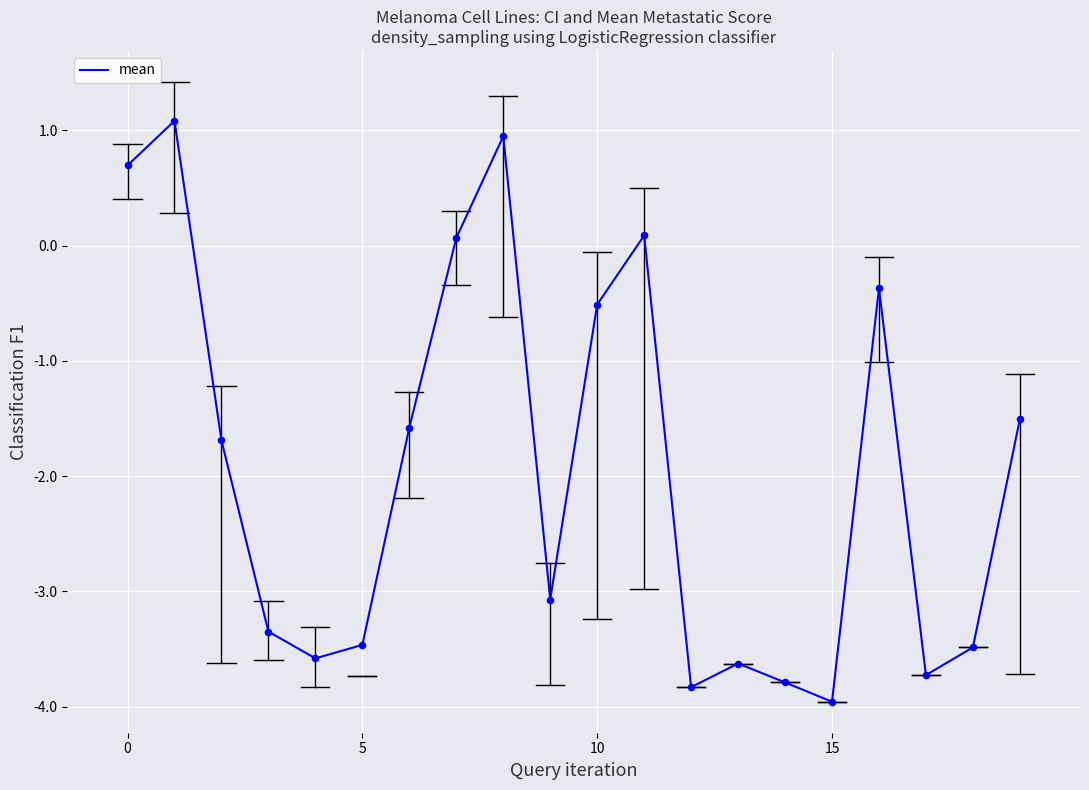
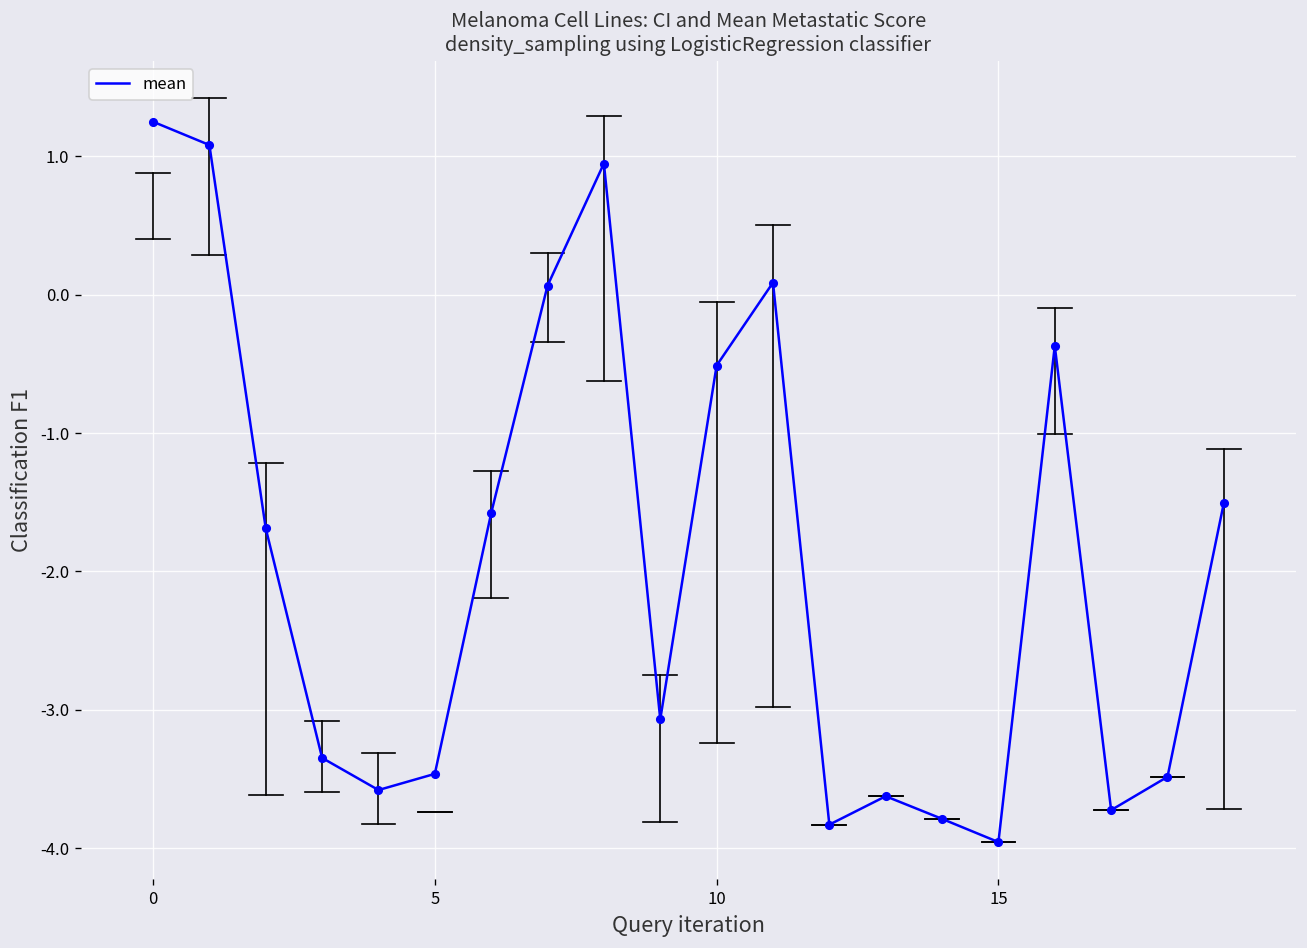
  {
    "mean": {
-     "0": 0.70,
+     "0": 1.25,
      "5": -3.46,
      "10": -0.51
    }
  }
